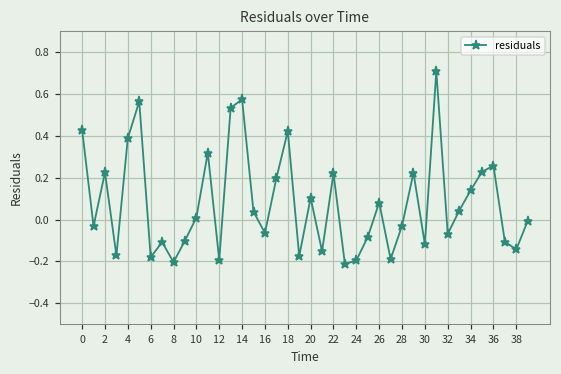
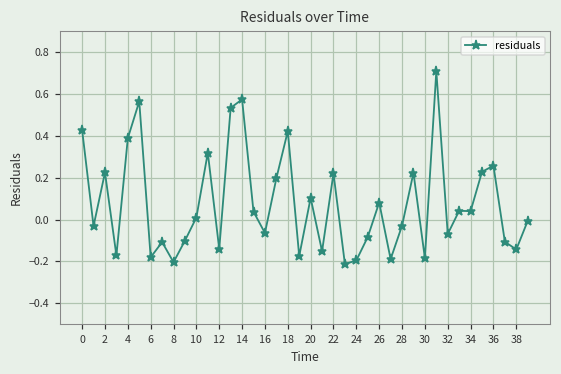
  {
    "0": 0.43,
    "2": 0.22,
    "4": 0.39,
    "6": -0.18,
    "8": -0.20,
    "10": 0.01,
-   "12": -0.19,
+   "12": -0.14,
    "14": 0.57,
    "16": -0.06,
    "18": 0.42,
    "20": 0.10,
    "22": 0.22,
    "24": -0.20,
    "26": 0.08,
    "28": -0.03,
-   "30": -0.12,
+   "30": -0.18,
    "32": -0.07,
-   "34": 0.14,
+   "34": 0.04,
    "36": 0.26,
    "38": -0.14
  }
